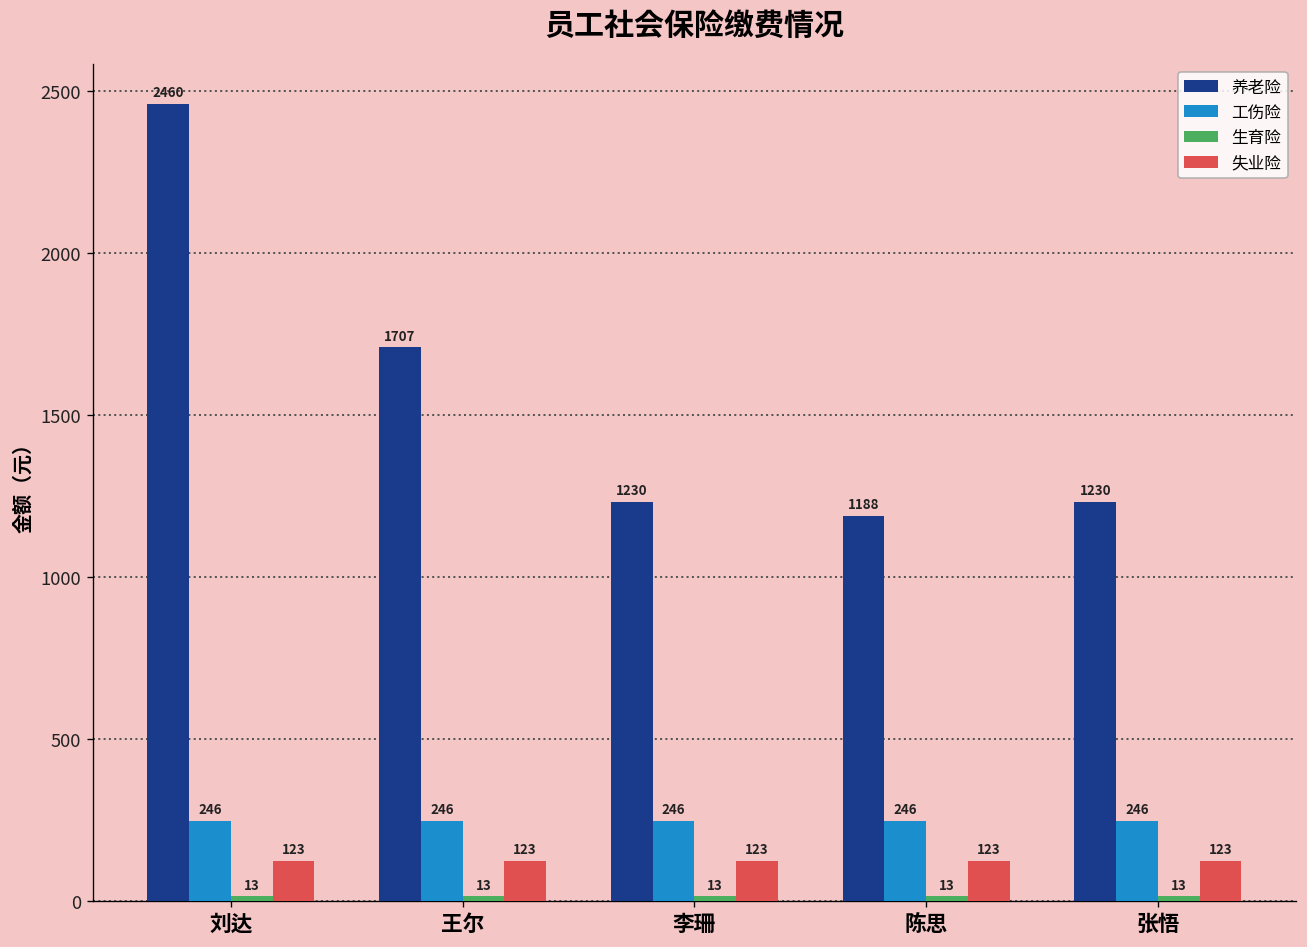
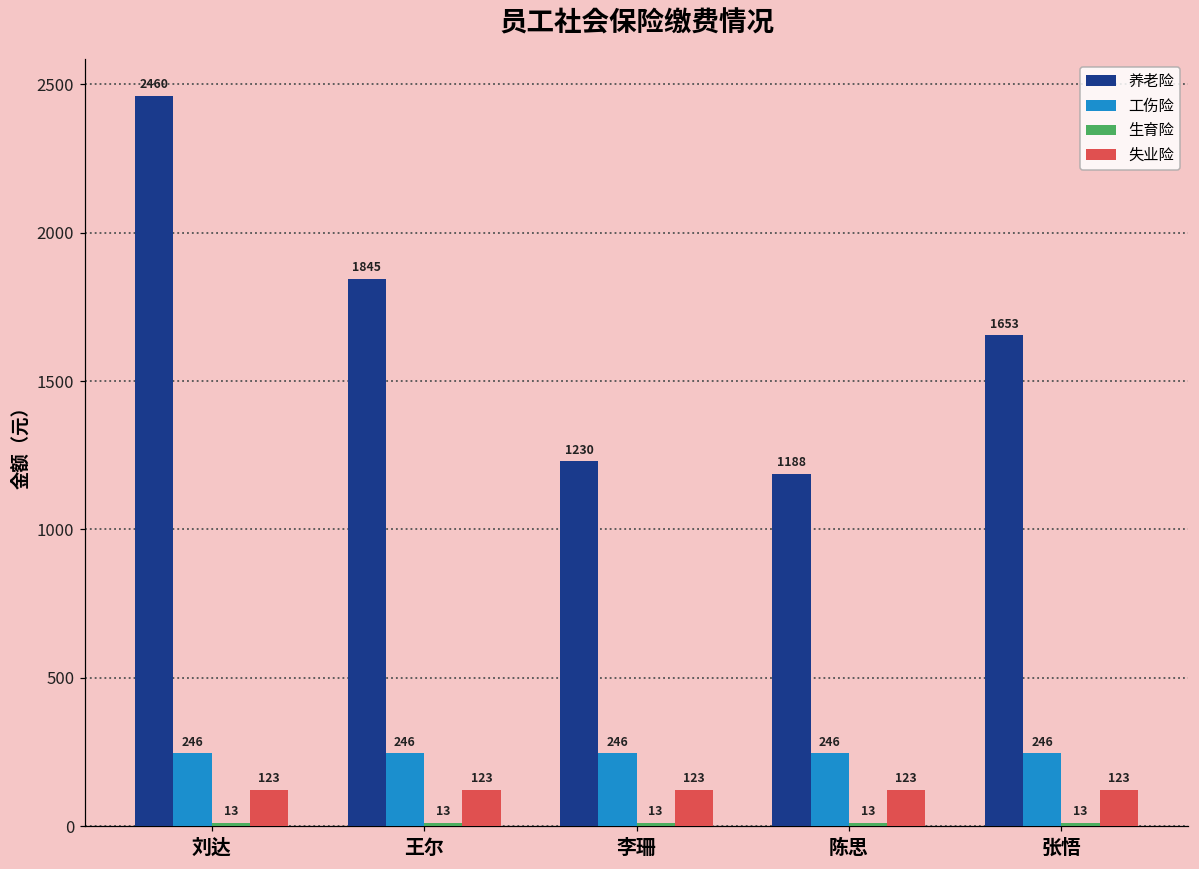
  {
    "养老险": {
      "刘达": 2460,
-     "王尔": 1707,
+     "王尔": 1845,
      "李珊": 1230,
      "陈思": 1188,
-     "张悟": 1230
+     "张悟": 1653
    },
    "工伤险": {
      "刘达": 246,
      "王尔": 246,
      "李珊": 246,
      "陈思": 246,
      "张悟": 246
    },
    "生育险": {
      "刘达": 13,
      "王尔": 13,
      "李珊": 13,
      "陈思": 13,
      "张悟": 13
    },
    "失业险": {
      "刘达": 123,
      "王尔": 123,
      "李珊": 123,
      "陈思": 123,
      "张悟": 123
    }
  }
